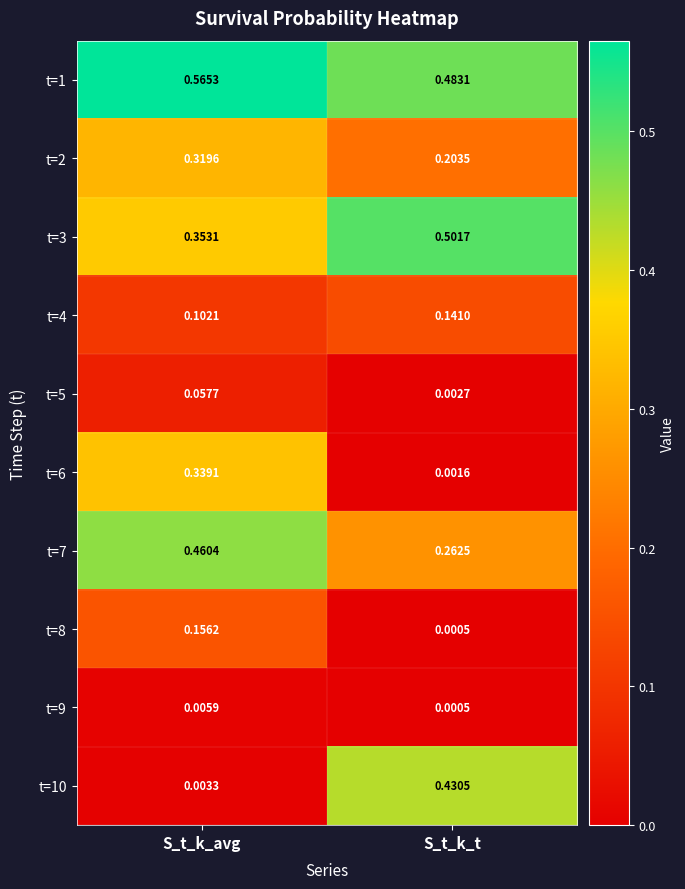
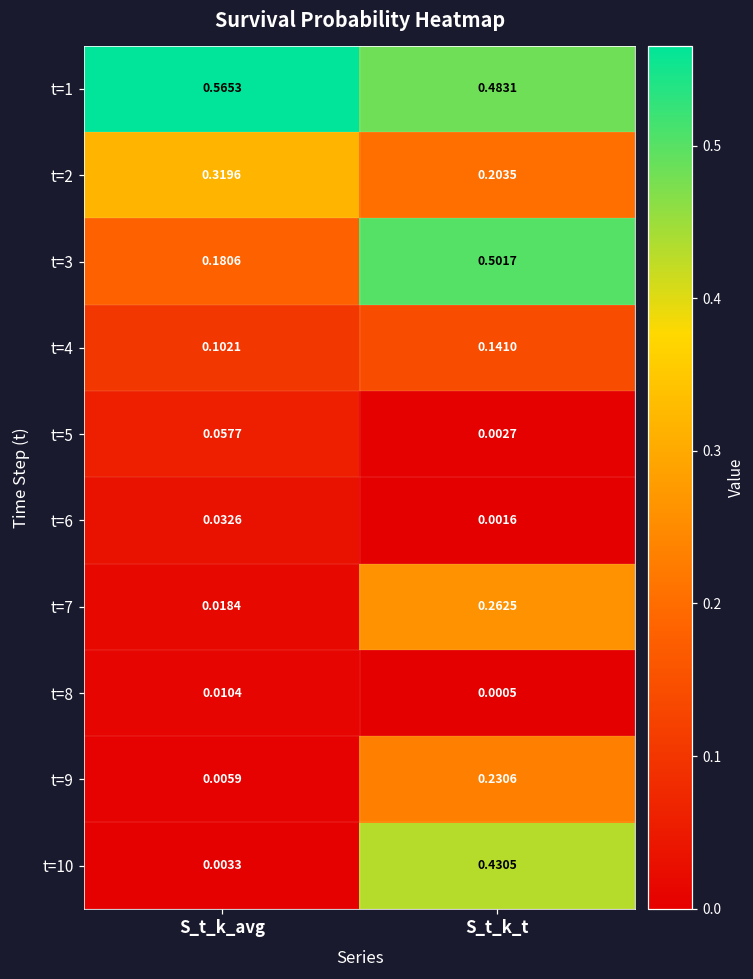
  {
    "t=1": {
      "S_t_k_avg": 0.5653,
      "S_t_k_t": 0.4831
    },
    "t=2": {
      "S_t_k_avg": 0.3196,
      "S_t_k_t": 0.2035
    },
    "t=3": {
-     "S_t_k_avg": 0.3531,
+     "S_t_k_avg": 0.1806,
      "S_t_k_t": 0.5017
    },
    "t=4": {
      "S_t_k_avg": 0.1021,
      "S_t_k_t": 0.1410
    },
    "t=5": {
      "S_t_k_avg": 0.0577,
      "S_t_k_t": 0.0027
    },
    "t=6": {
-     "S_t_k_avg": 0.3391,
+     "S_t_k_avg": 0.0326,
      "S_t_k_t": 0.0016
    },
    "t=7": {
-     "S_t_k_avg": 0.4604,
+     "S_t_k_avg": 0.0184,
      "S_t_k_t": 0.2625
    },
    "t=8": {
-     "S_t_k_avg": 0.1562,
+     "S_t_k_avg": 0.0104,
      "S_t_k_t": 0.0005
    },
    "t=9": {
      "S_t_k_avg": 0.0059,
-     "S_t_k_t": 0.0005
+     "S_t_k_t": 0.2306
    },
    "t=10": {
      "S_t_k_avg": 0.0033,
      "S_t_k_t": 0.4305
    }
  }
